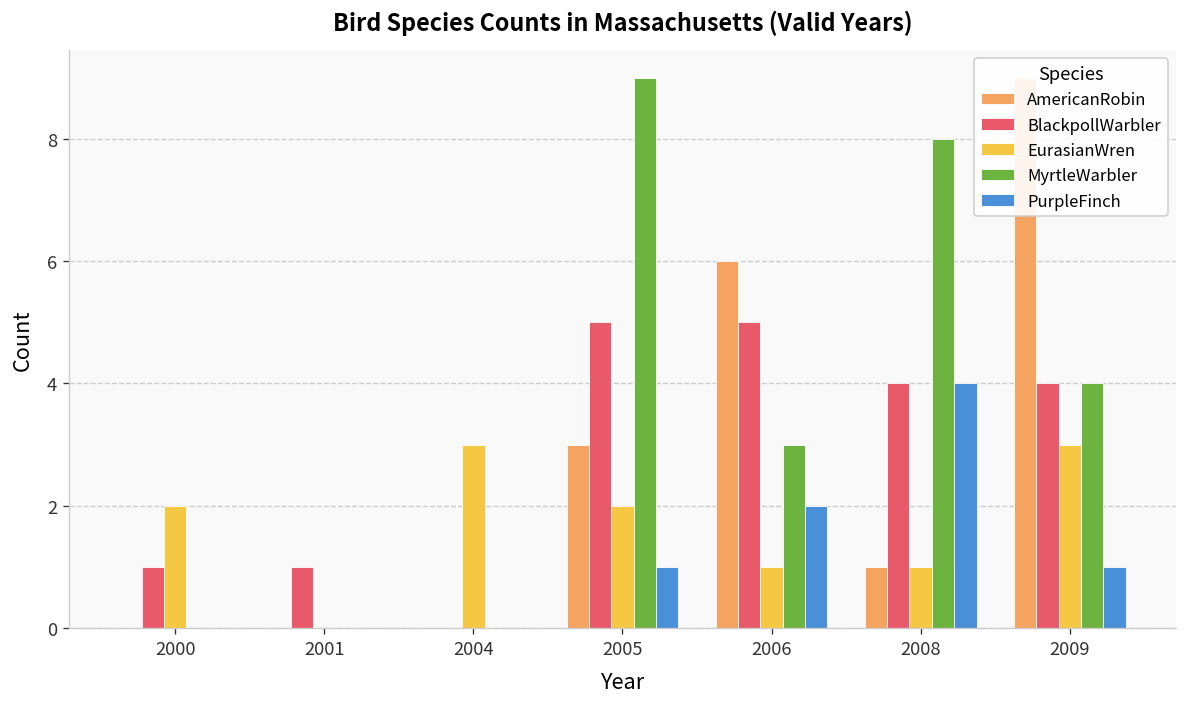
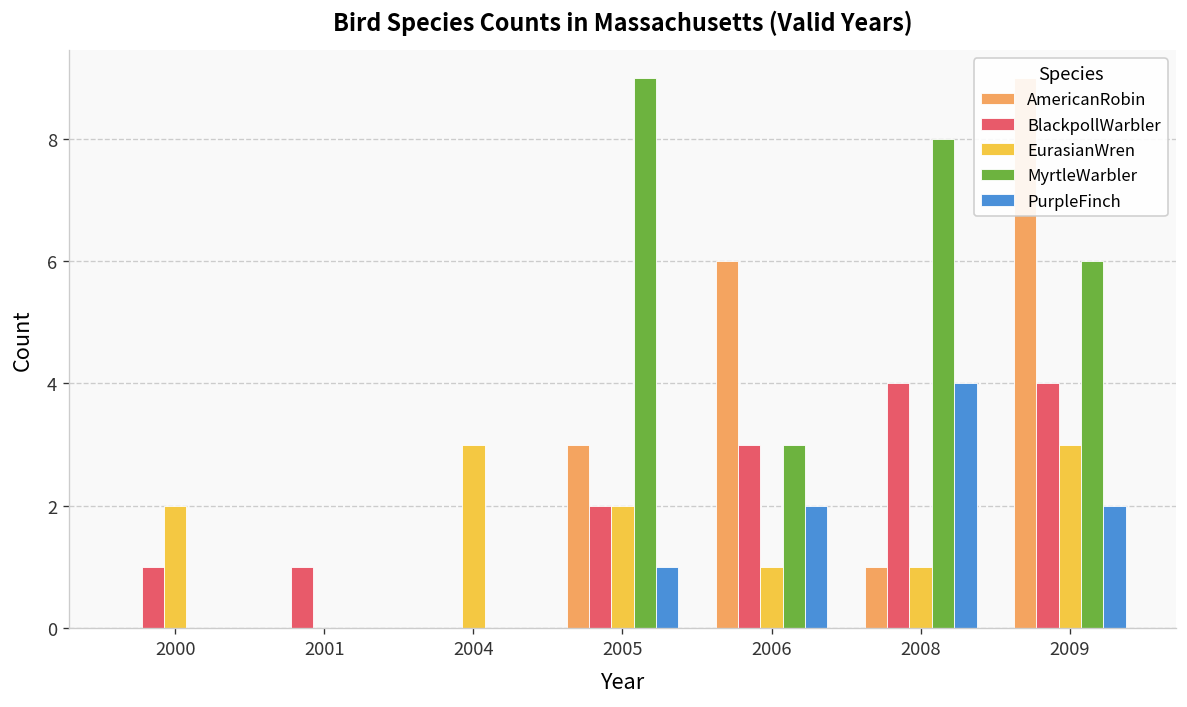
  {
    "BlackpollWarbler": {
      "2000": 1,
      "2001": 1,
      "2004": 0,
-     "2005": 5,
-     "2006": 5,
+     "2005": 2,
+     "2006": 3,
      "2008": 4,
      "2009": 4
    },
    "MyrtleWarbler": {
      "2000": 0,
      "2001": 0,
      "2004": 0,
      "2005": 9,
      "2006": 3,
      "2008": 8,
-     "2009": 4
+     "2009": 6
    },
    "PurpleFinch": {
      "2000": 0,
      "2001": 0,
      "2004": 0,
      "2005": 1,
      "2006": 2,
      "2008": 4,
-     "2009": 1
+     "2009": 2
    }
  }
